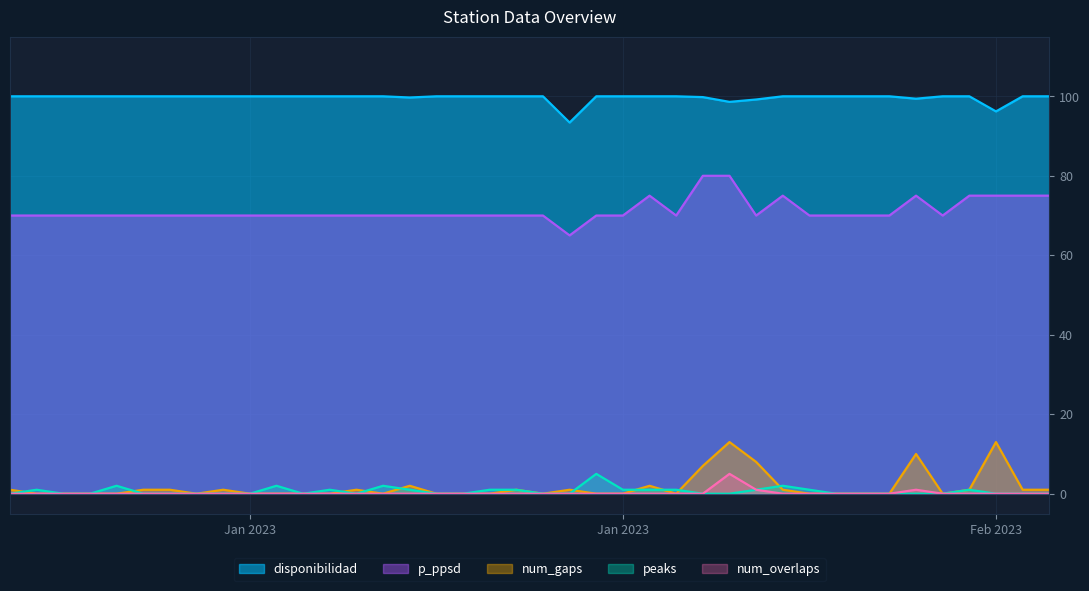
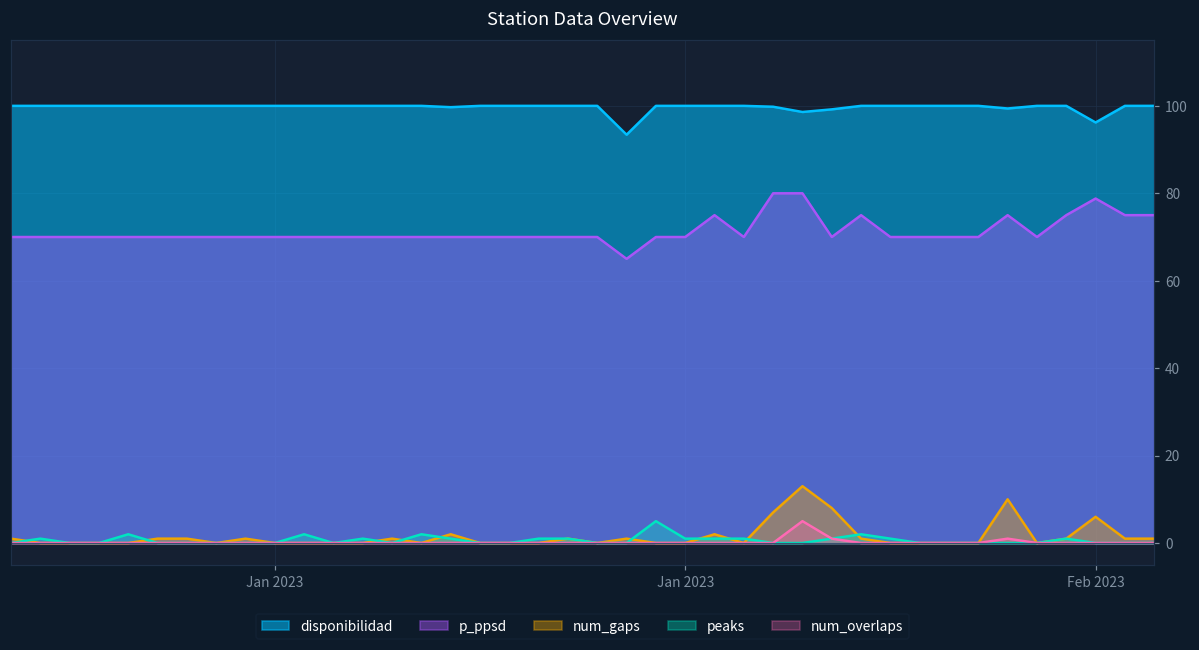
  {
    "disponibilidad": {
      "Feb 2023": 96
    },
    "p_ppsd": {
-     "Feb 2023": 75
+     "Feb 2023": 79
    },
    "num_gaps": {
-     "Feb 2023": 13
+     "Feb 2023": 6
    }
  }
